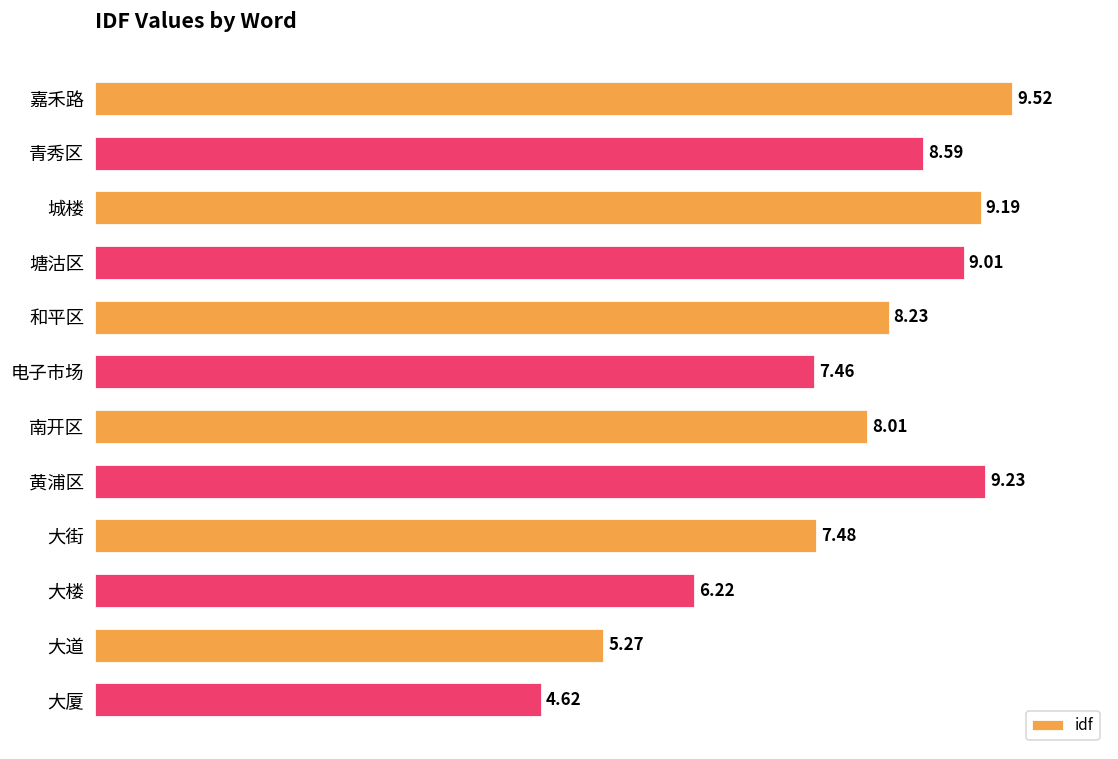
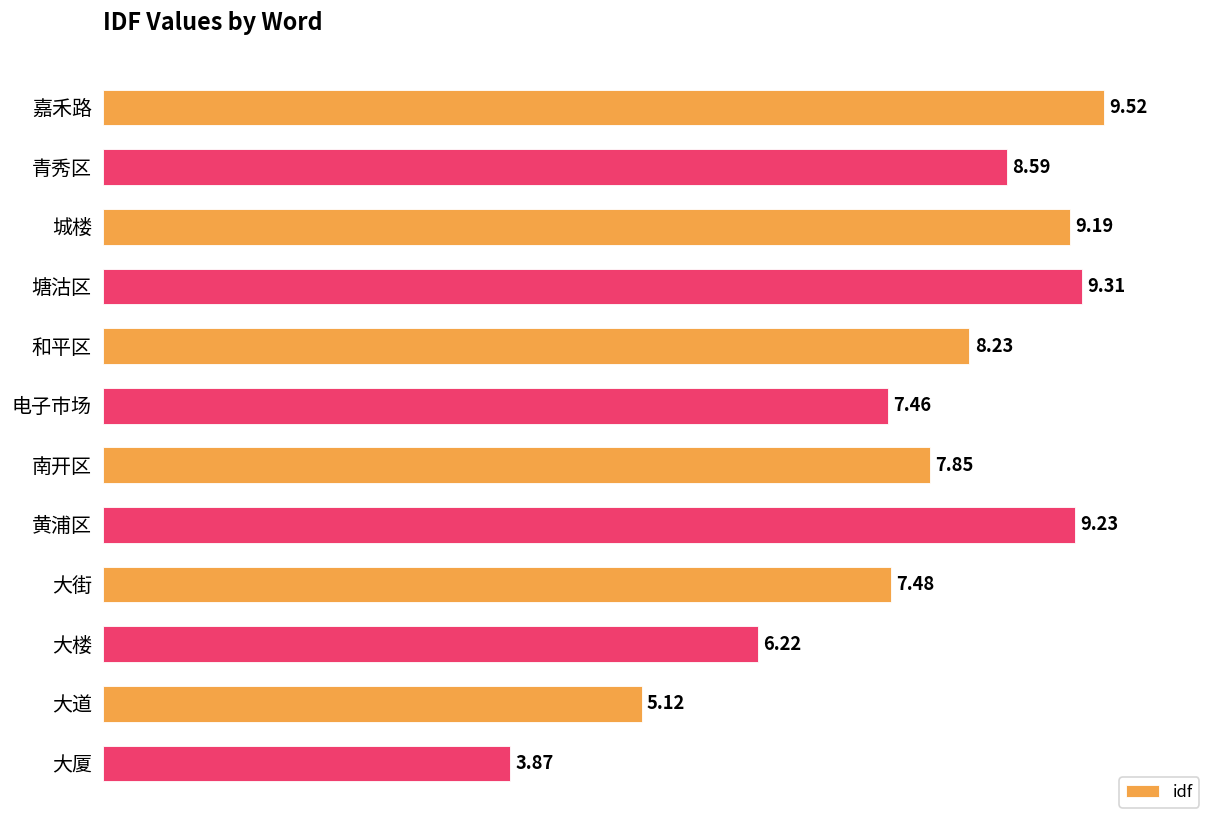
  {
    "嘉禾路": 9.52,
    "青秀区": 8.59,
    "城楼": 9.19,
-   "塘沽区": 9.01,
+   "塘沽区": 9.31,
    "和平区": 8.23,
    "电子市场": 7.46,
-   "南开区": 8.01,
+   "南开区": 7.85,
    "黄浦区": 9.23,
    "大街": 7.48,
    "大楼": 6.22,
-   "大道": 5.27,
-   "大厦": 4.62
+   "大道": 5.12,
+   "大厦": 3.87
  }
